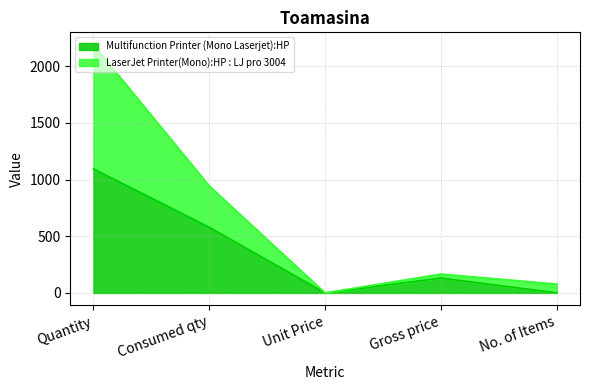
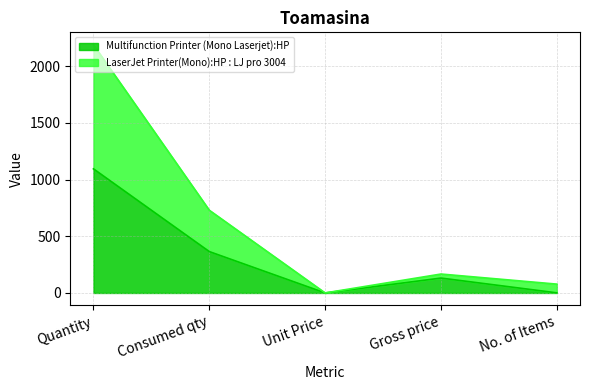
  {
    "Multifunction Printer (Mono Laserjet):HP": {
      "Quantity": 1100,
-     "Consumed qty": 580,
+     "Consumed qty": 370,
      "Gross price": 130,
      "No. of Items": 0
    },
    "LaserJet Printer(Mono):HP : LJ pro 3004": {
      "Consumed qty": 370,
      "Gross price": 40,
      "No. of Items": 80
    }
  }
